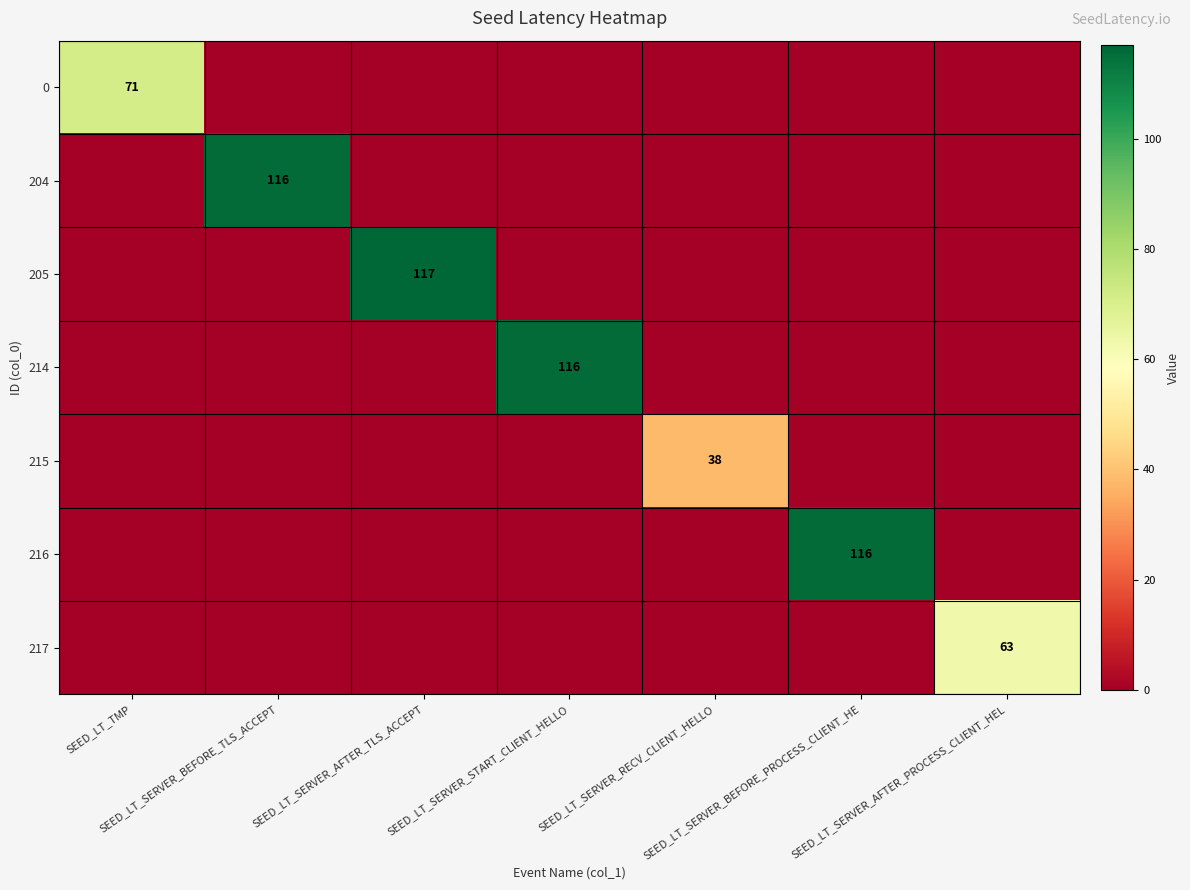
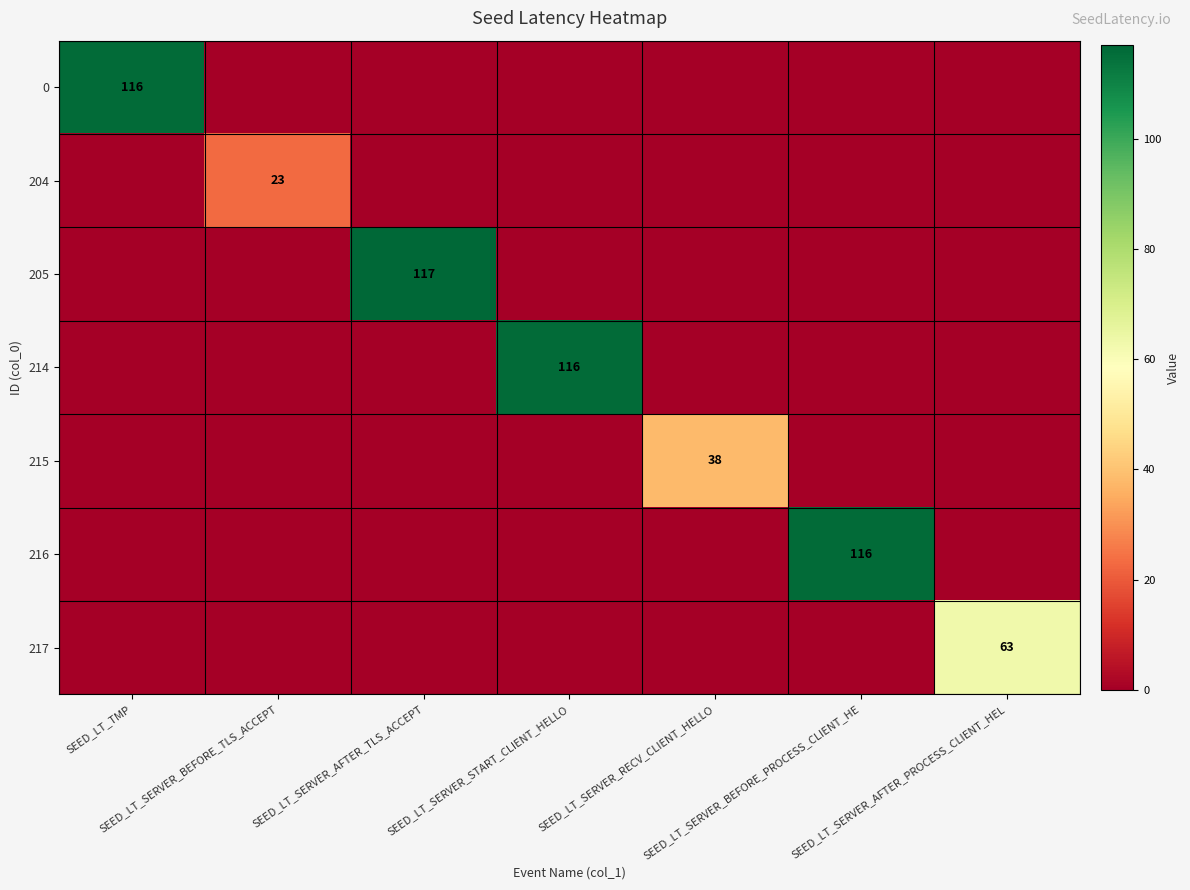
  {
    "0": {
-     "SEED_LT_TMP": 71
+     "SEED_LT_TMP": 116
    },
    "204": {
-     "SEED_LT_SERVER_BEFORE_TLS_ACCEPT": 116
+     "SEED_LT_SERVER_BEFORE_TLS_ACCEPT": 23
    },
    "205": {
      "SEED_LT_SERVER_AFTER_TLS_ACCEPT": 117
    },
    "214": {
      "SEED_LT_SERVER_START_CLIENT_HELLO": 116
    },
    "215": {
      "SEED_LT_SERVER_RECV_CLIENT_HELLO": 38
    },
    "216": {
      "SEED_LT_SERVER_BEFORE_PROCESS_CLIENT_HE": 116
    },
    "217": {
      "SEED_LT_SERVER_AFTER_PROCESS_CLIENT_HEL": 63
    }
  }
